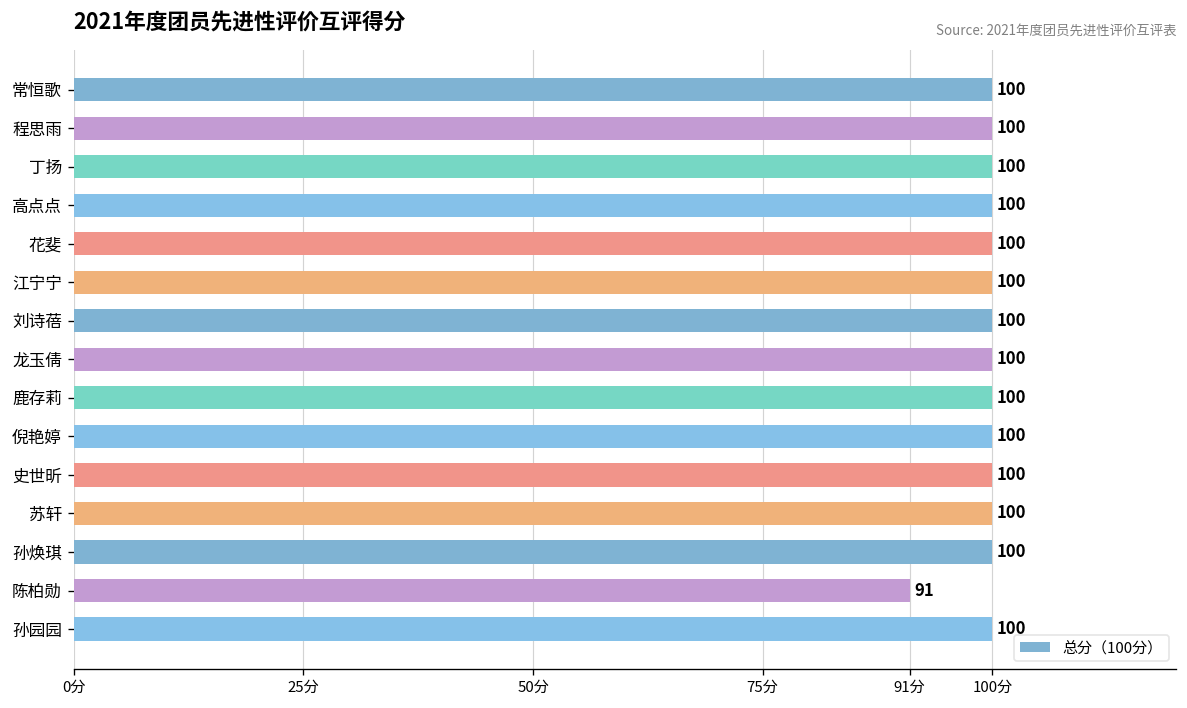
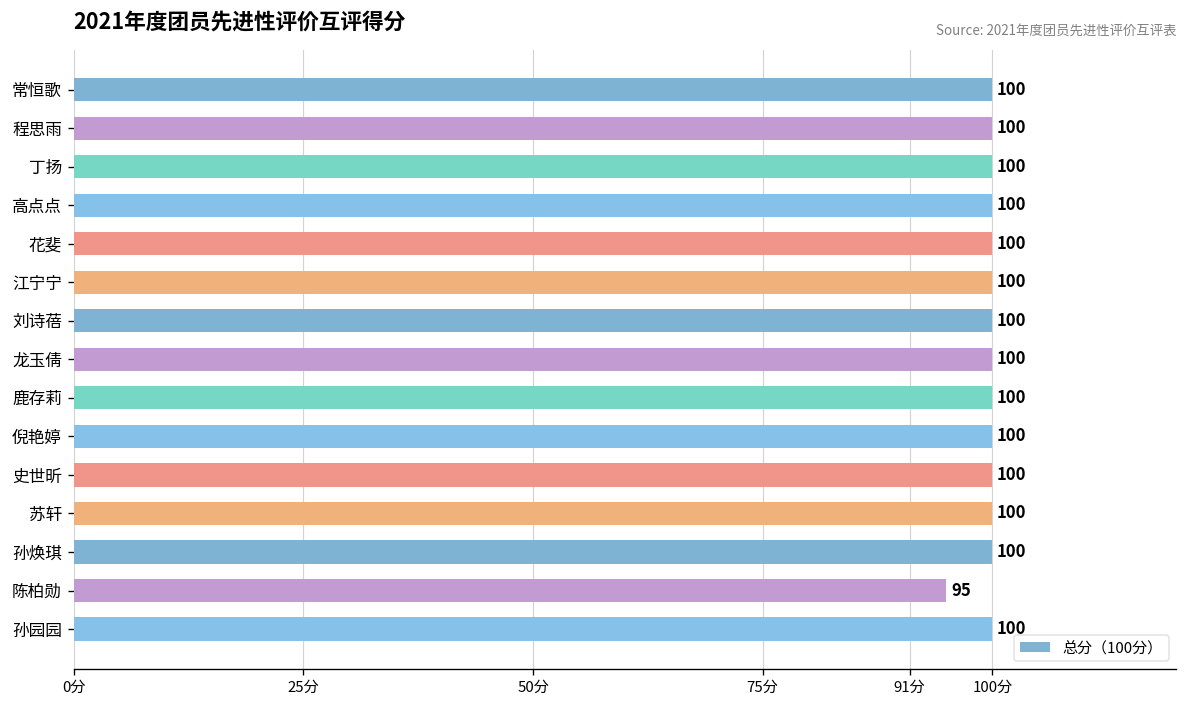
  {
    "常恒歌": 100,
    "程思雨": 100,
    "丁扬": 100,
    "高点点": 100,
    "花斐": 100,
    "江宁宁": 100,
    "刘诗蓓": 100,
    "龙玉倩": 100,
    "鹿存莉": 100,
    "倪艳婷": 100,
    "史世昕": 100,
    "苏轩": 100,
    "孙焕琪": 100,
-   "陈柏勋": 91
+   "陈柏勋": 95
  }
